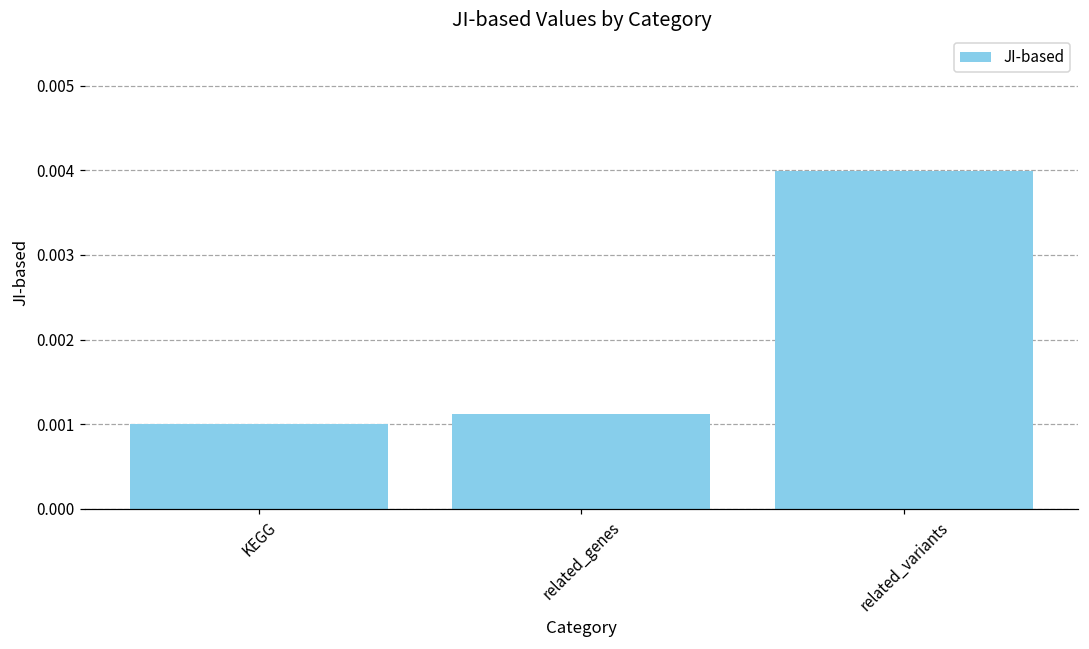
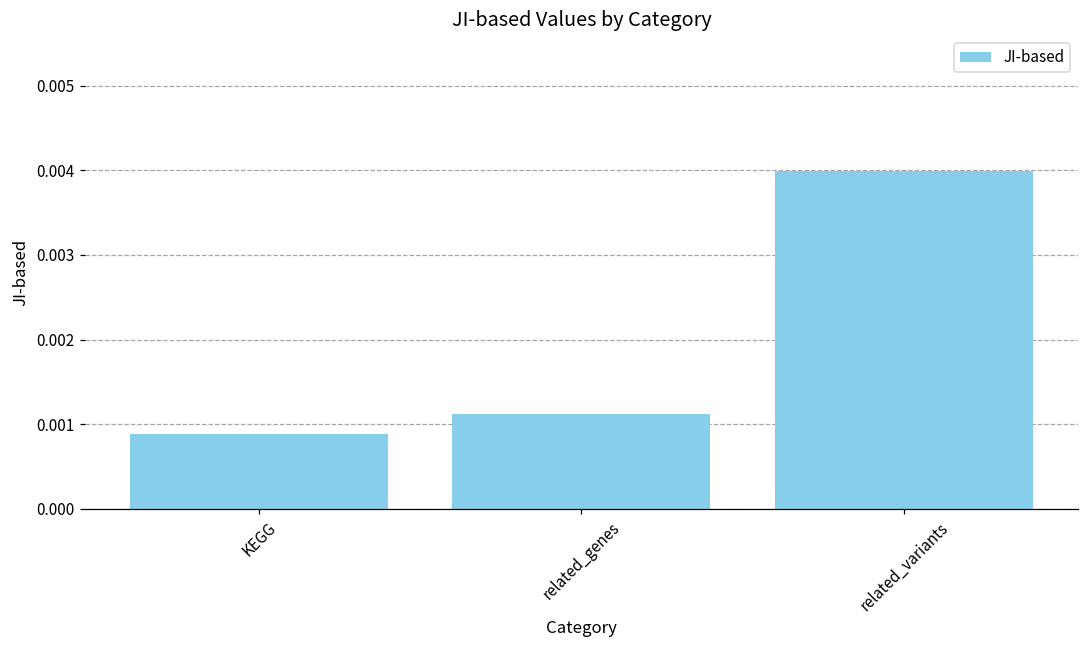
  {
-   "KEGG": 0.0010,
+   "KEGG": 0.0009,
    "related_genes": 0.0011,
    "related_variants": 0.0040
  }
